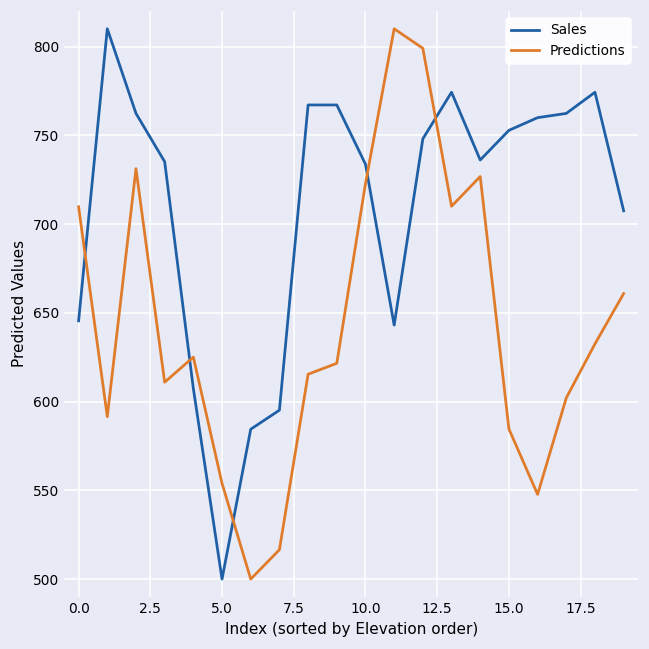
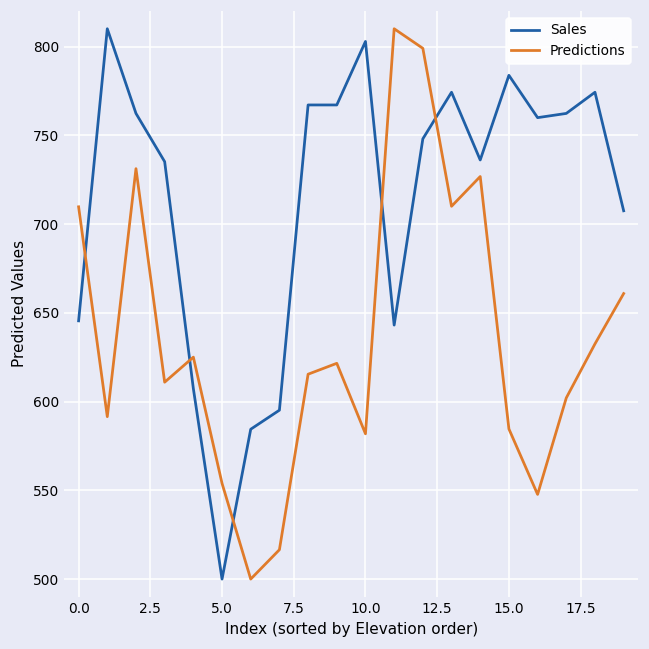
  {
    "Sales": {
      "0.0": 645,
      "5.0": 500,
-     "10.0": 734,
-     "15.0": 753
+     "10.0": 803,
+     "15.0": 784
    },
    "Predictions": {
      "0.0": 710,
      "5.0": 554,
-     "10.0": 723,
+     "10.0": 582,
      "15.0": 585
    }
  }
